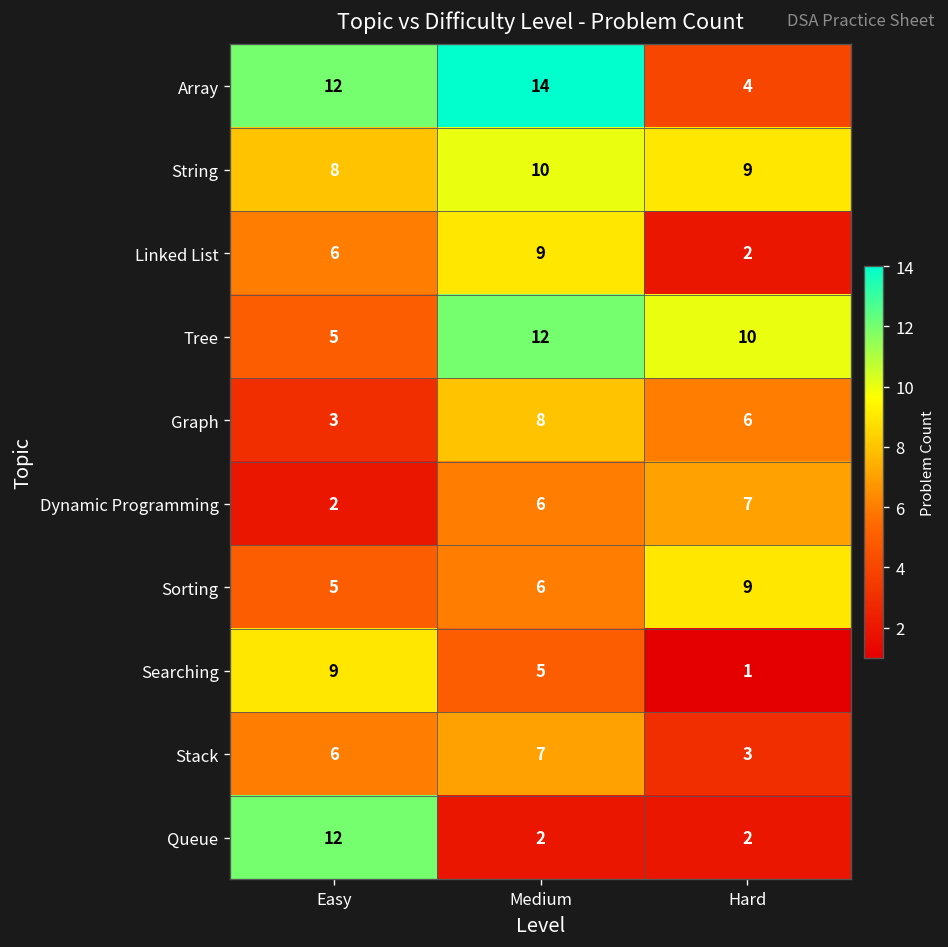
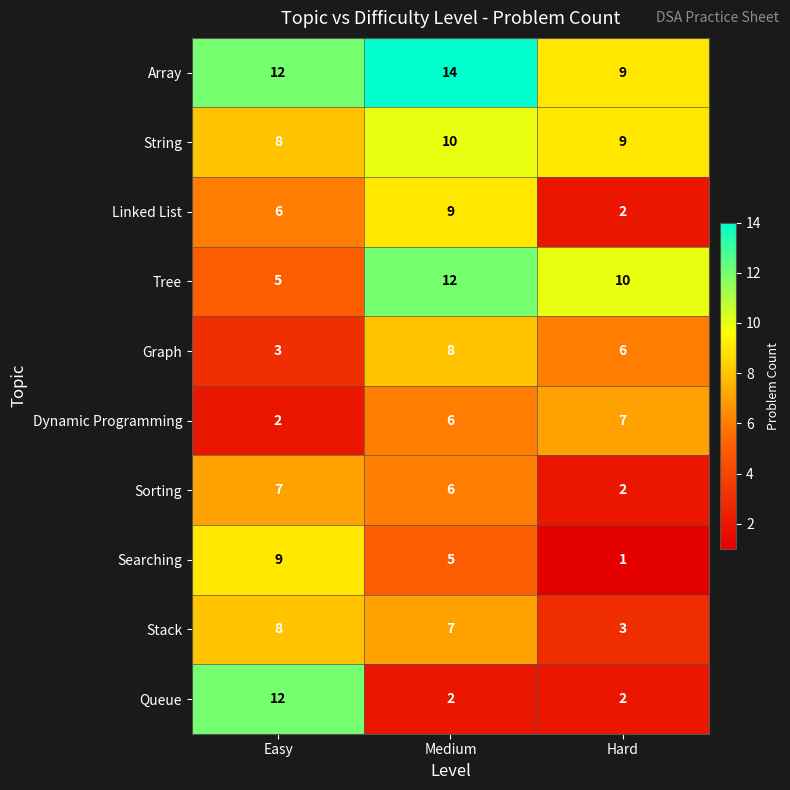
  {
    "Array": {
      "Easy": 12,
      "Medium": 14,
-     "Hard": 4
+     "Hard": 9
    },
    "String": {
      "Easy": 8,
      "Medium": 10,
      "Hard": 9
    },
    "Linked List": {
      "Easy": 6,
      "Medium": 9,
      "Hard": 2
    },
    "Tree": {
      "Easy": 5,
      "Medium": 12,
      "Hard": 10
    },
    "Graph": {
      "Easy": 3,
      "Medium": 8,
      "Hard": 6
    },
    "Dynamic Programming": {
      "Easy": 2,
      "Medium": 6,
      "Hard": 7
    },
    "Sorting": {
-     "Easy": 5,
+     "Easy": 7,
      "Medium": 6,
-     "Hard": 9
+     "Hard": 2
    },
    "Searching": {
      "Easy": 9,
      "Medium": 5,
      "Hard": 1
    },
    "Stack": {
-     "Easy": 6,
+     "Easy": 8,
      "Medium": 7,
      "Hard": 3
    },
    "Queue": {
      "Easy": 12,
      "Medium": 2,
      "Hard": 2
    }
  }
